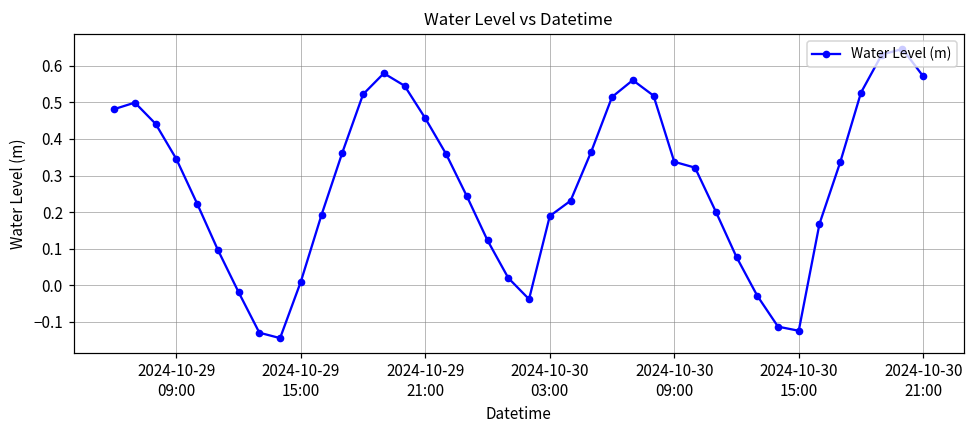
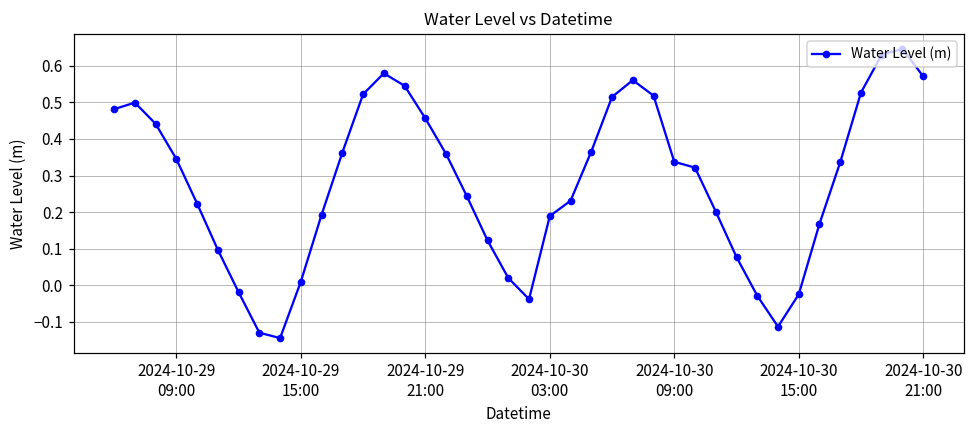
  {
    "2024-10-29 09:00": 0.35,
    "2024-10-29 15:00": 0.01,
    "2024-10-29 21:00": 0.46,
    "2024-10-30 03:00": 0.19,
    "2024-10-30 09:00": 0.34,
-   "2024-10-30 15:00": -0.12,
+   "2024-10-30 15:00": -0.02,
    "2024-10-30 21:00": 0.57
  }
